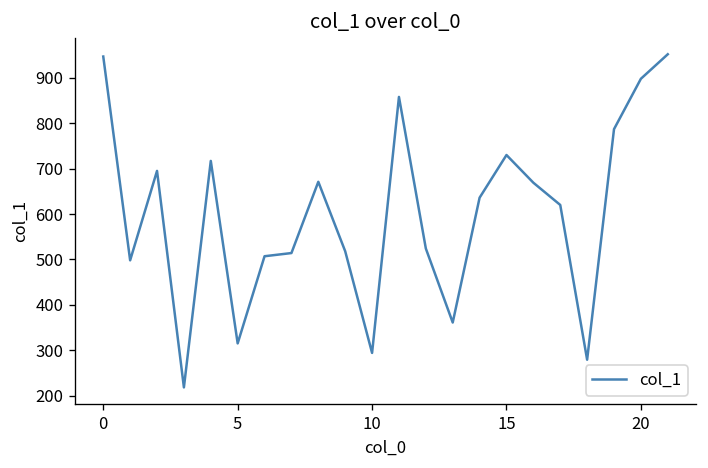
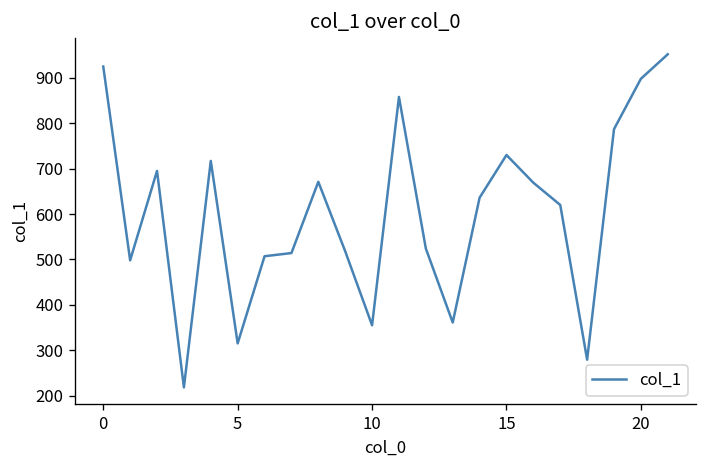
  {
-   "0": 950,
+   "0": 930,
    "5": 320,
-   "10": 290,
+   "10": 360,
    "15": 730,
    "20": 900
  }
